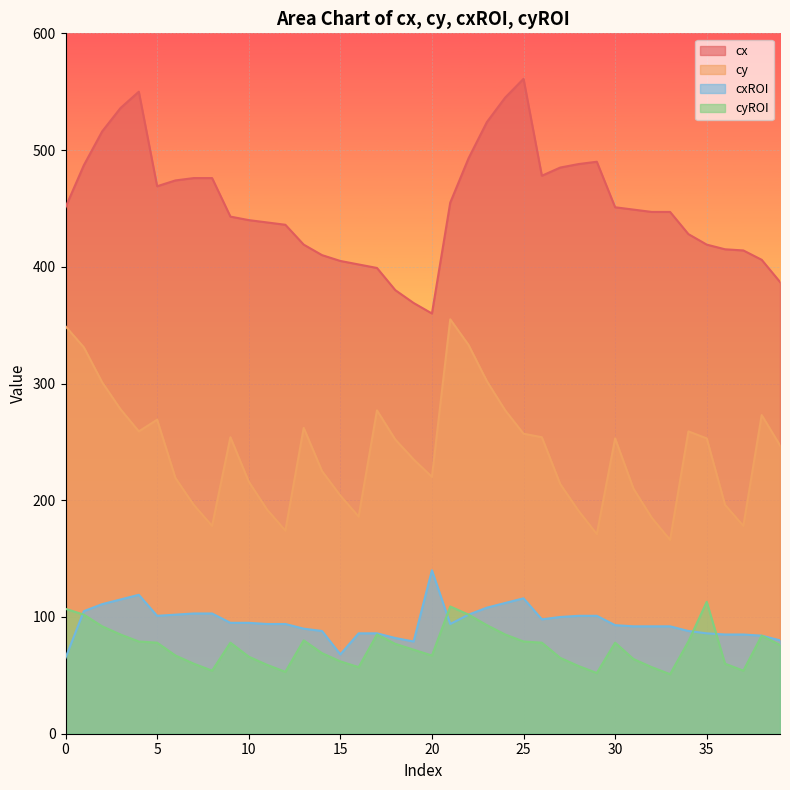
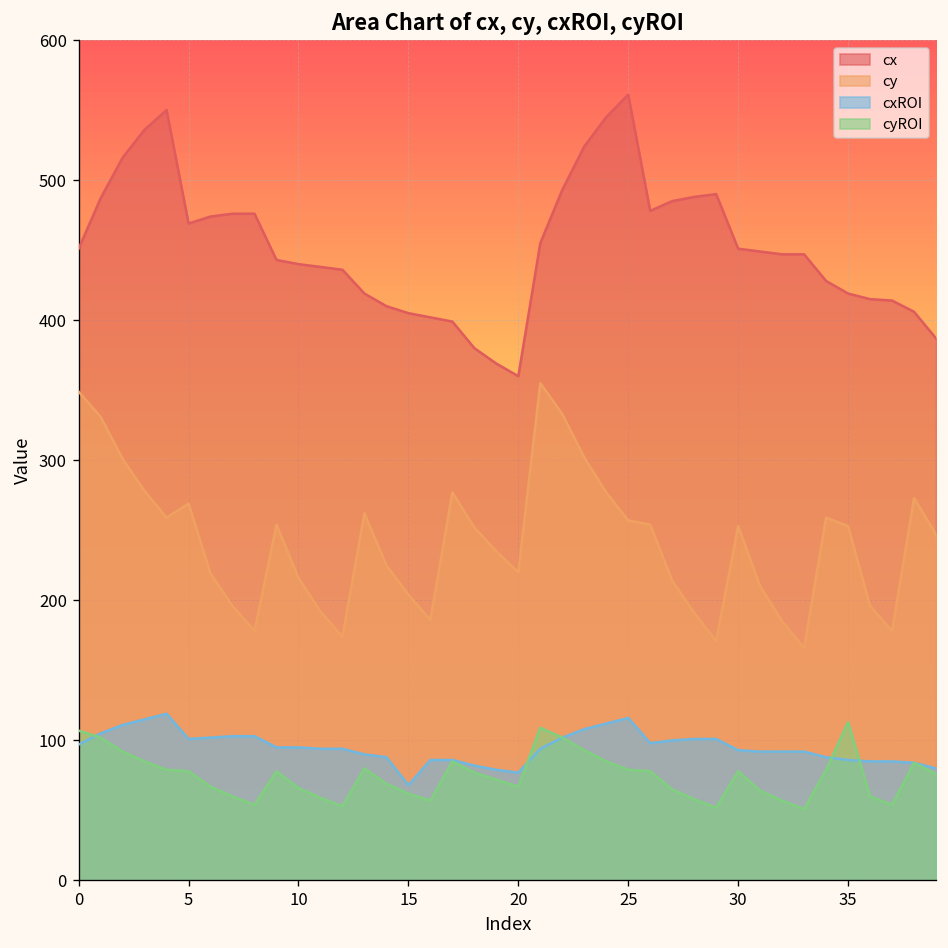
  {
    "cx": {
      "0": 451,
      "5": 469,
      "10": 440,
      "15": 405,
      "20": 360,
      "25": 561,
      "30": 451,
      "35": 419
    },
    "cy": {
      "0": 349,
      "5": 269,
      "10": 216,
      "15": 204,
      "20": 220,
      "25": 257,
      "30": 253,
      "35": 253
    },
    "cxROI": {
-     "0": 65,
+     "0": 97,
      "5": 101,
      "10": 95,
      "15": 68,
-     "20": 140,
+     "20": 77,
      "25": 116,
      "30": 93,
      "35": 86
    },
    "cyROI": {
      "0": 107,
      "5": 78,
      "10": 66,
      "15": 62,
      "20": 67,
      "25": 79,
      "30": 78,
      "35": 113
    }
  }
